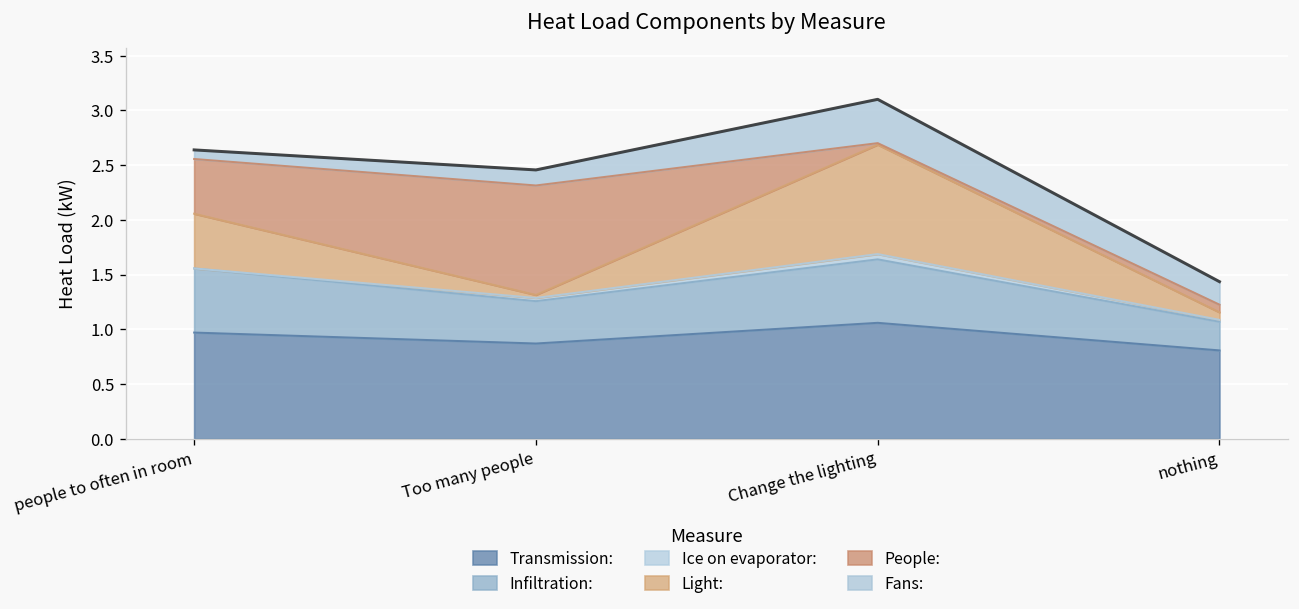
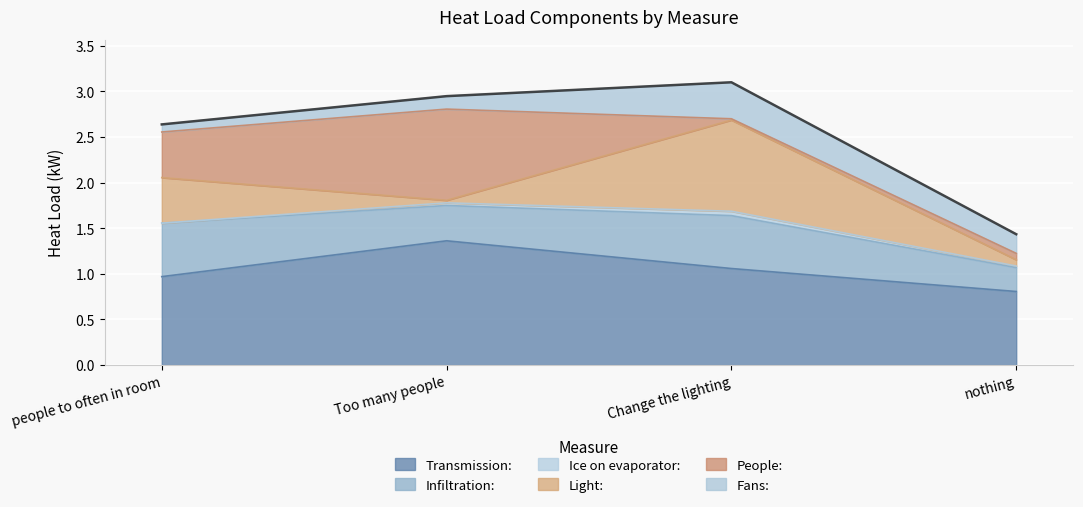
  {
    "Transmission:": {
      "people to often in room": 1.0,
-     "Too many people": 0.9,
+     "Too many people": 1.4,
      "Change the lighting": 1.1,
      "nothing": 0.8
    }
  }
